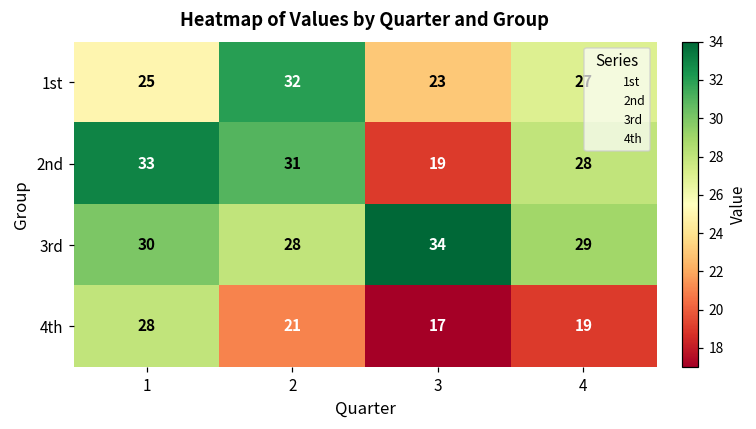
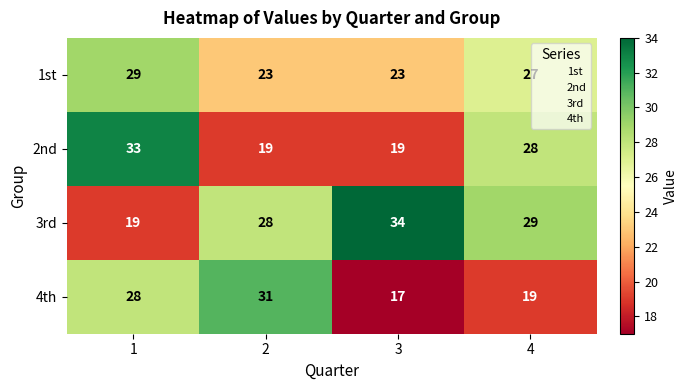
  {
    "1st": {
-     "1": 25,
-     "2": 32,
+     "1": 29,
+     "2": 23,
      "3": 23
    },
    "2nd": {
      "1": 33,
-     "2": 31,
+     "2": 19,
      "3": 19,
      "4": 28
    },
    "3rd": {
-     "1": 30,
+     "1": 19,
      "2": 28,
      "3": 34,
      "4": 29
    },
    "4th": {
      "1": 28,
-     "2": 21,
+     "2": 31,
      "3": 17,
      "4": 19
    }
  }
